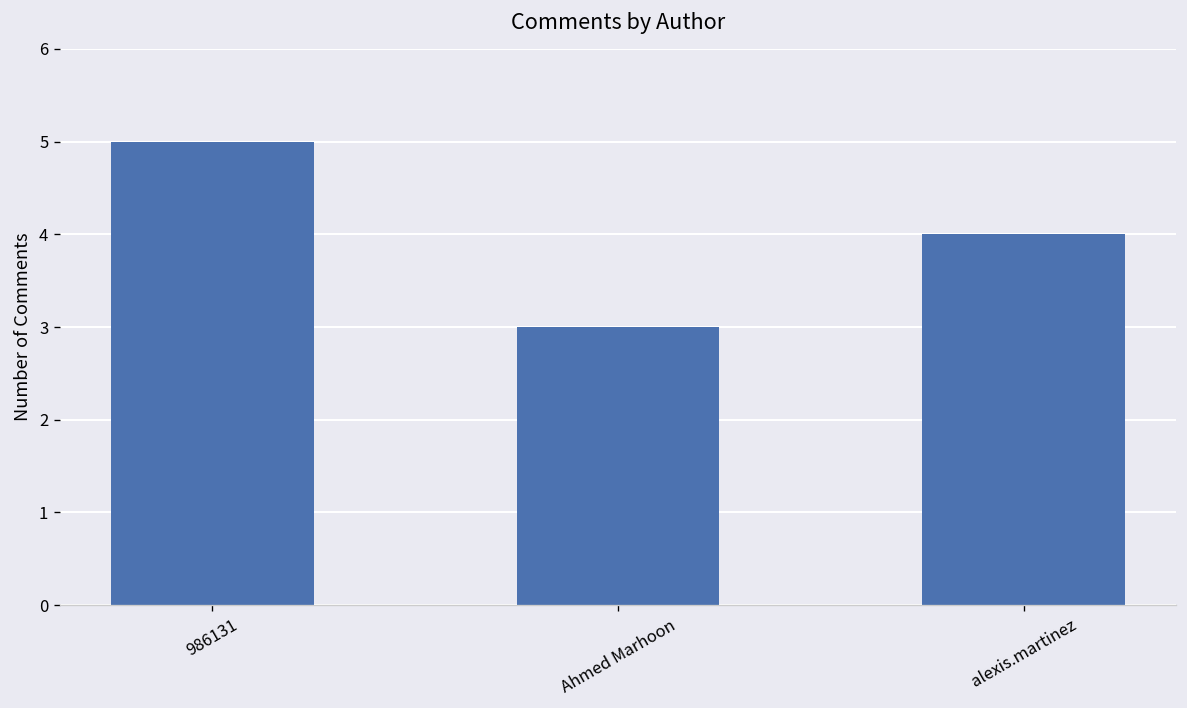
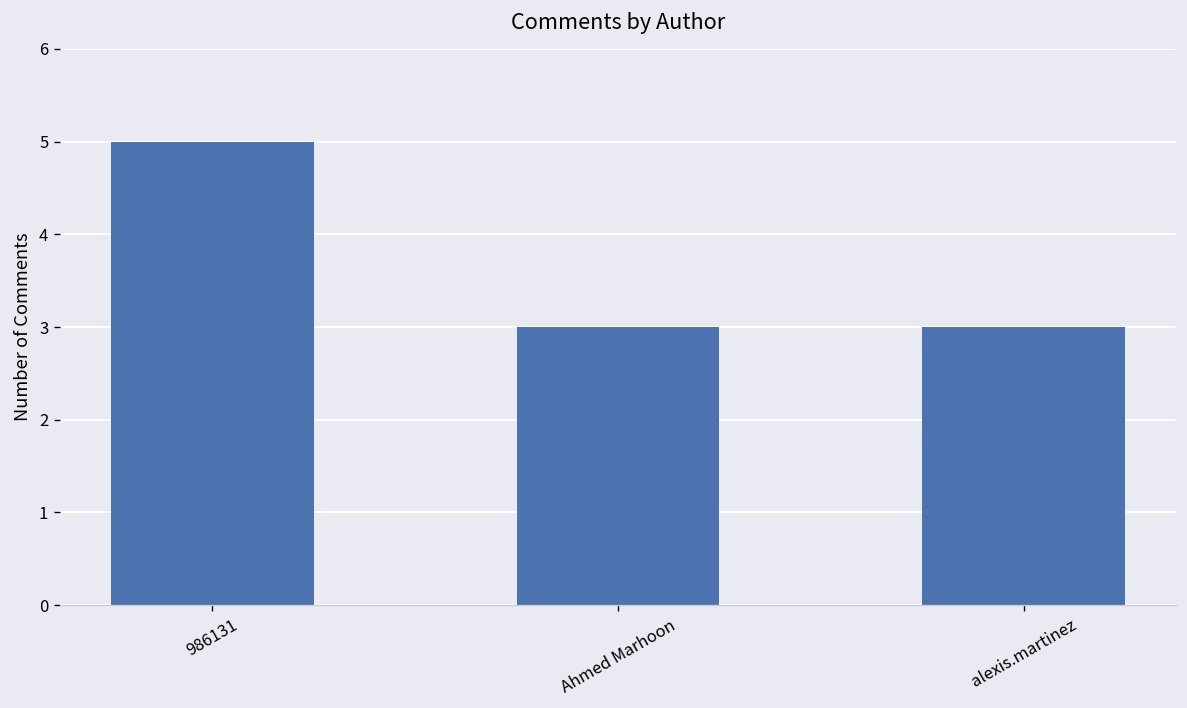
  {
    "986131": 5,
    "Ahmed Marhoon": 3,
-   "alexis.martinez": 4
+   "alexis.martinez": 3
  }
